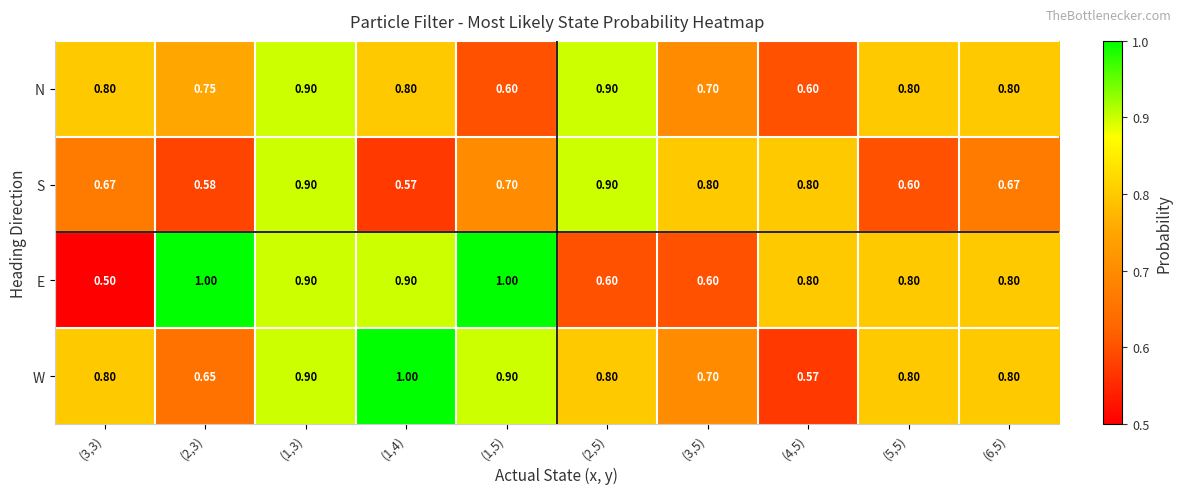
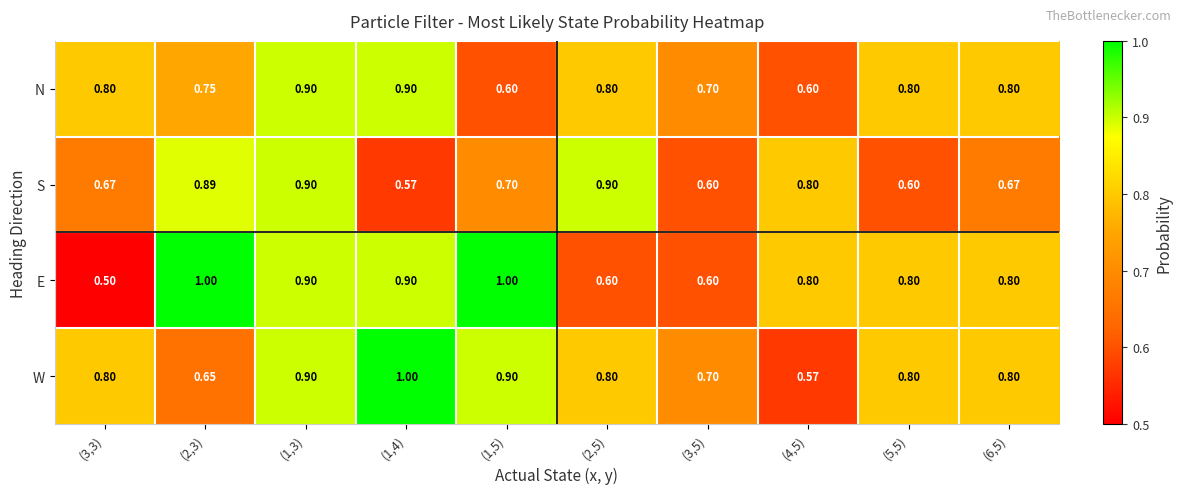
  {
    "N": {
      "(3,3)": 0.80,
      "(2,3)": 0.75,
      "(1,3)": 0.90,
-     "(1,4)": 0.80,
+     "(1,4)": 0.90,
      "(1,5)": 0.60,
-     "(2,5)": 0.90,
+     "(2,5)": 0.80,
      "(3,5)": 0.70,
      "(4,5)": 0.60,
      "(5,5)": 0.80,
      "(6,5)": 0.80
    },
    "S": {
      "(3,3)": 0.67,
-     "(2,3)": 0.58,
+     "(2,3)": 0.89,
      "(1,3)": 0.90,
      "(1,4)": 0.57,
      "(1,5)": 0.70,
      "(2,5)": 0.90,
-     "(3,5)": 0.80,
+     "(3,5)": 0.60,
      "(4,5)": 0.80,
      "(5,5)": 0.60,
      "(6,5)": 0.67
    },
    "E": {
      "(3,3)": 0.50,
      "(2,3)": 1.00,
      "(1,3)": 0.90,
      "(1,4)": 0.90,
      "(1,5)": 1.00,
      "(2,5)": 0.60,
      "(3,5)": 0.60,
      "(4,5)": 0.80,
      "(5,5)": 0.80,
      "(6,5)": 0.80
    },
    "W": {
      "(3,3)": 0.80,
      "(2,3)": 0.65,
      "(1,3)": 0.90,
      "(1,4)": 1.00,
      "(1,5)": 0.90,
      "(2,5)": 0.80,
      "(3,5)": 0.70,
      "(4,5)": 0.57,
      "(5,5)": 0.80,
      "(6,5)": 0.80
    }
  }
